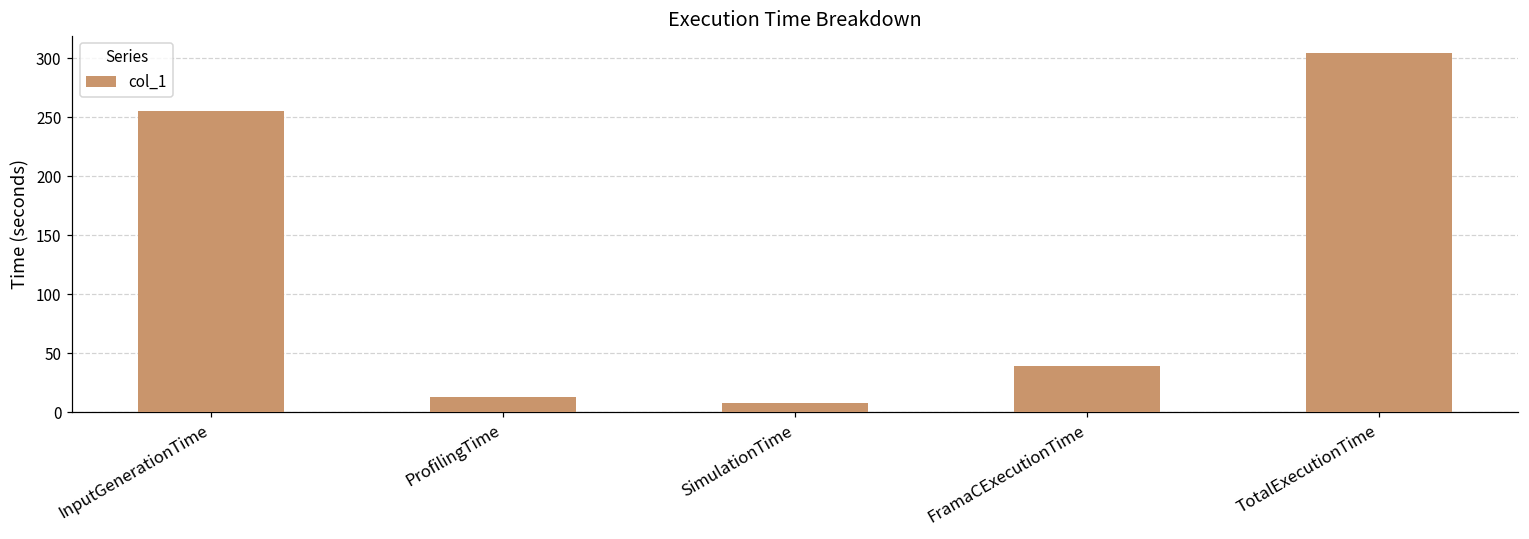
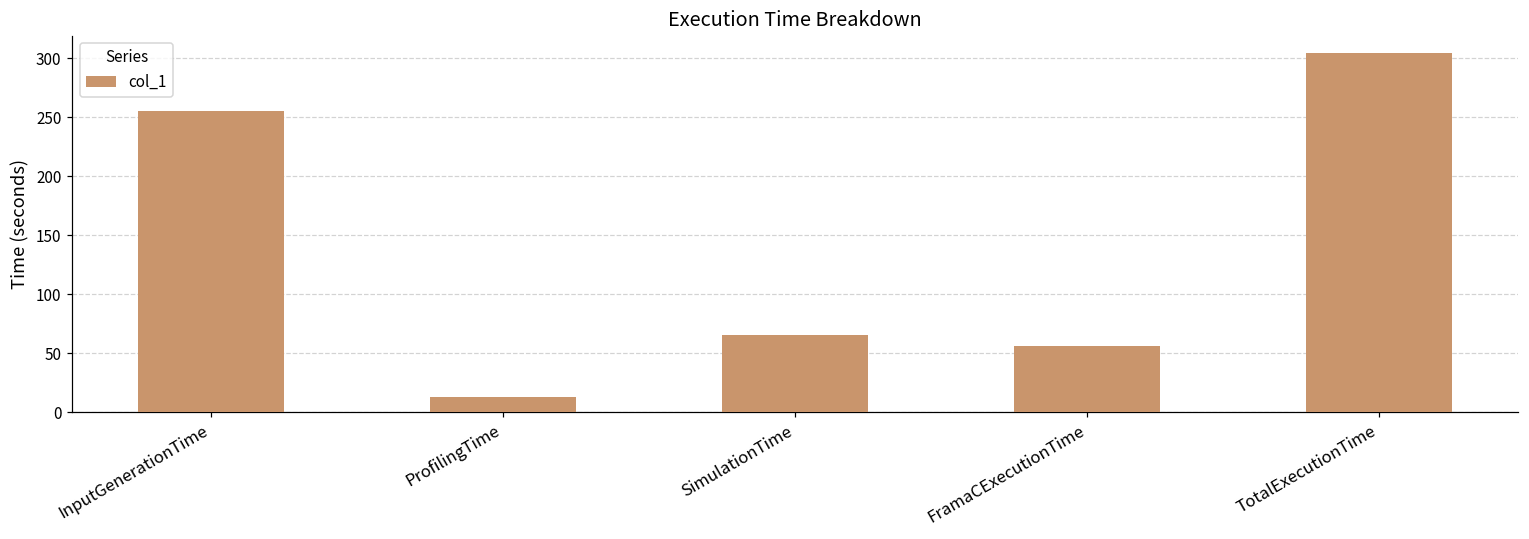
  {
    "InputGenerationTime": 255,
    "ProfilingTime": 13,
-   "SimulationTime": 8,
-   "FramaCExecutionTime": 39,
+   "SimulationTime": 65,
+   "FramaCExecutionTime": 56,
    "TotalExecutionTime": 304
  }
